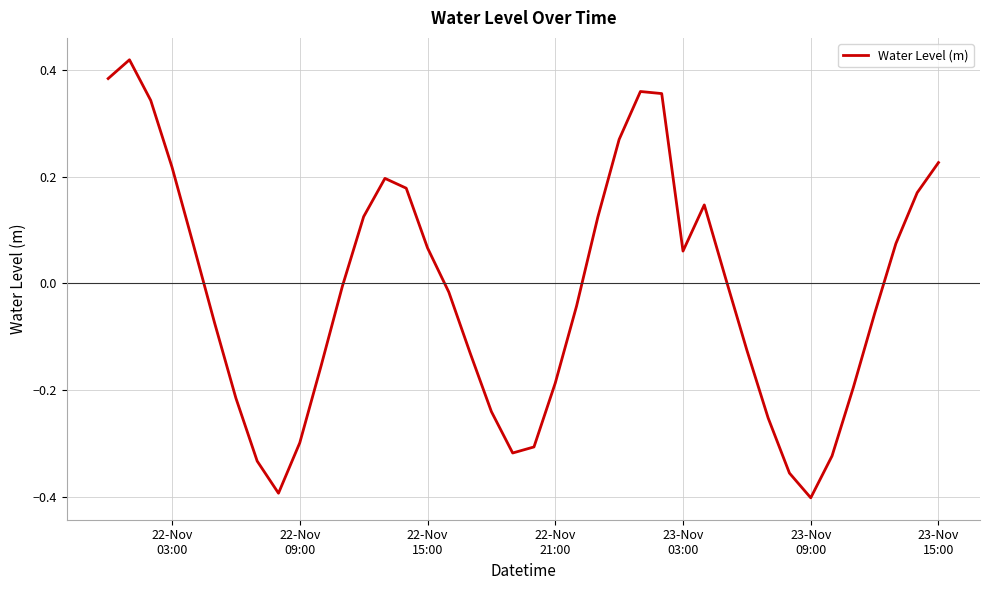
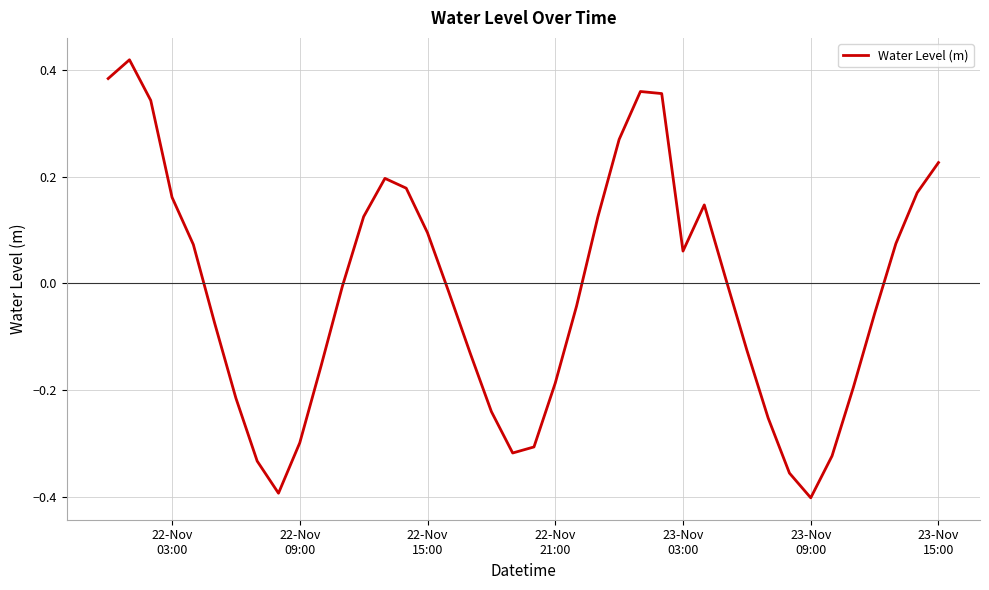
  {
-   "22-Nov 03:00": 0.22,
+   "22-Nov 03:00": 0.16,
    "22-Nov 09:00": -0.30,
-   "22-Nov 15:00": 0.07,
+   "22-Nov 15:00": 0.09,
    "22-Nov 21:00": -0.19,
    "23-Nov 03:00": 0.06,
    "23-Nov 09:00": -0.40,
    "23-Nov 15:00": 0.23
  }
